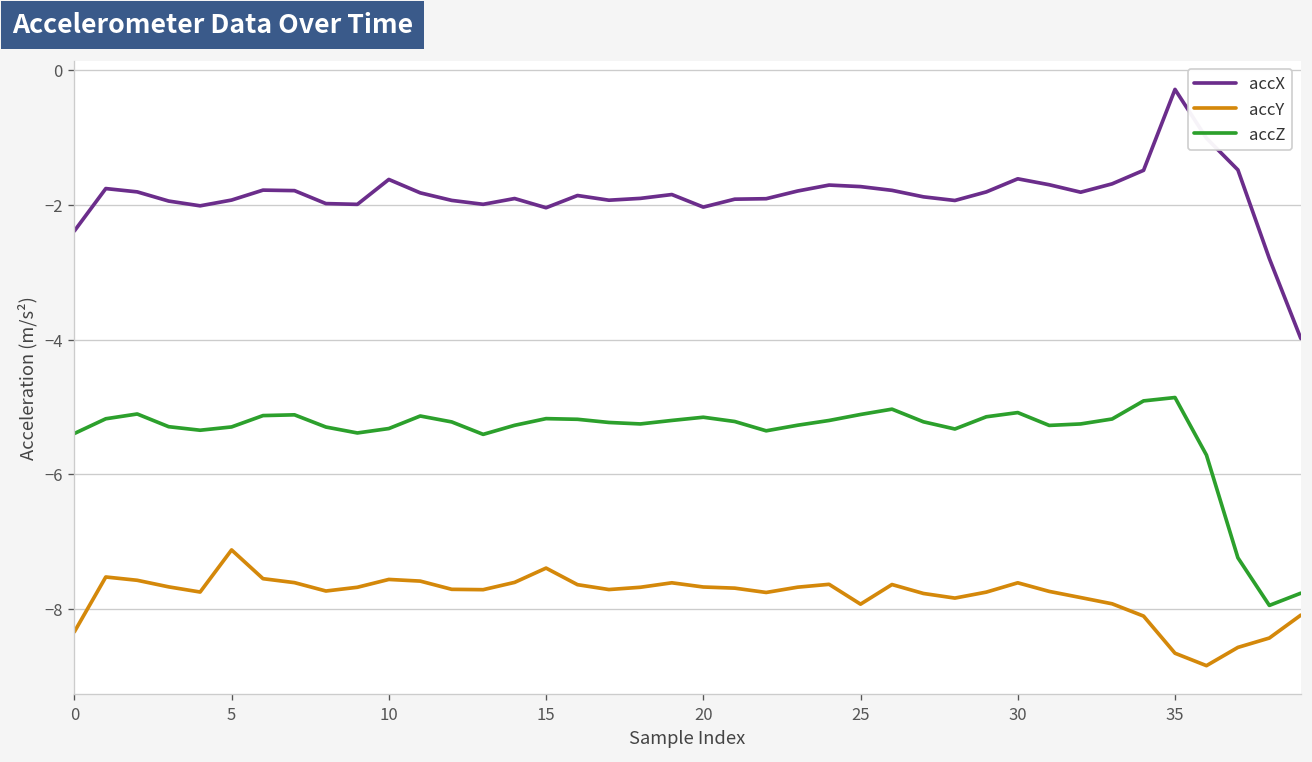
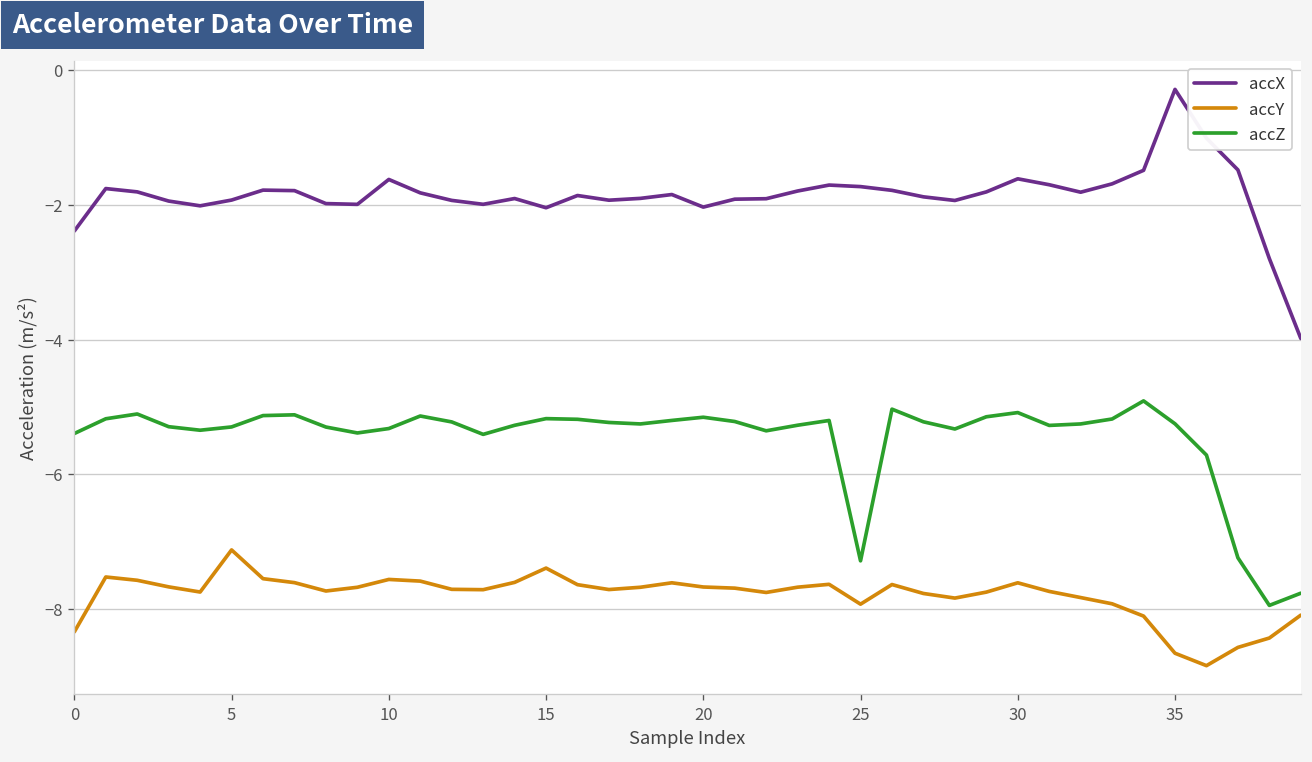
  {
    "accX": {
      "0": -2.4,
      "5": -1.9,
      "10": -1.6,
      "15": -2.0,
      "20": -2.0,
      "25": -1.7,
      "30": -1.6,
      "35": -0.3
    },
    "accY": {
      "0": -8.3,
      "5": -7.1,
      "10": -7.6,
      "15": -7.4,
      "20": -7.7,
      "25": -7.9,
      "30": -7.6,
      "35": -8.7
    },
    "accZ": {
      "0": -5.4,
      "5": -5.3,
      "10": -5.3,
      "15": -5.2,
      "20": -5.2,
-     "25": -5.1,
+     "25": -7.3,
      "30": -5.1,
-     "35": -4.9
+     "35": -5.3
    }
  }
